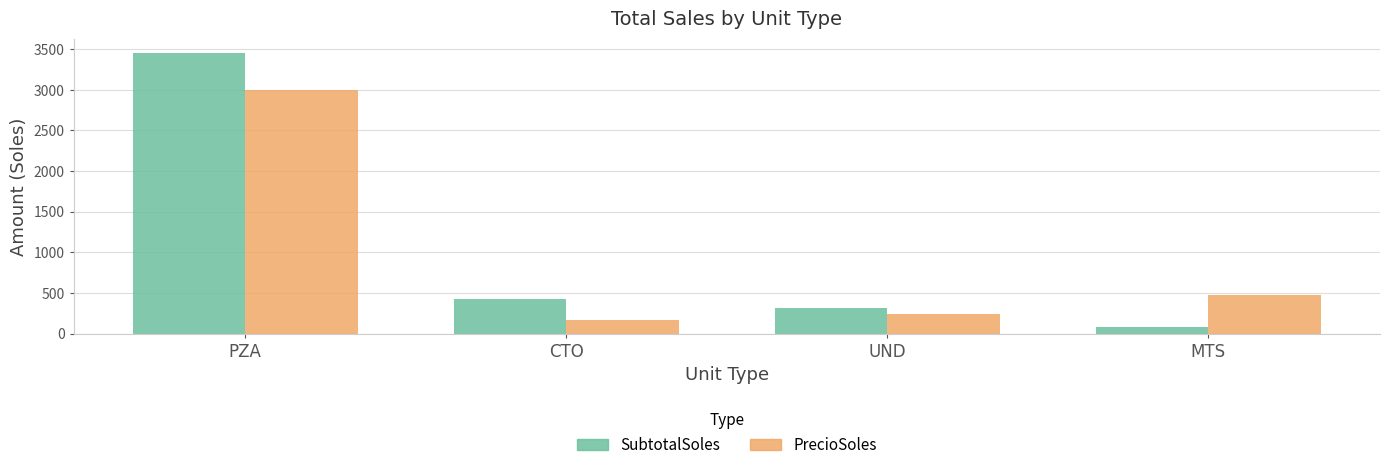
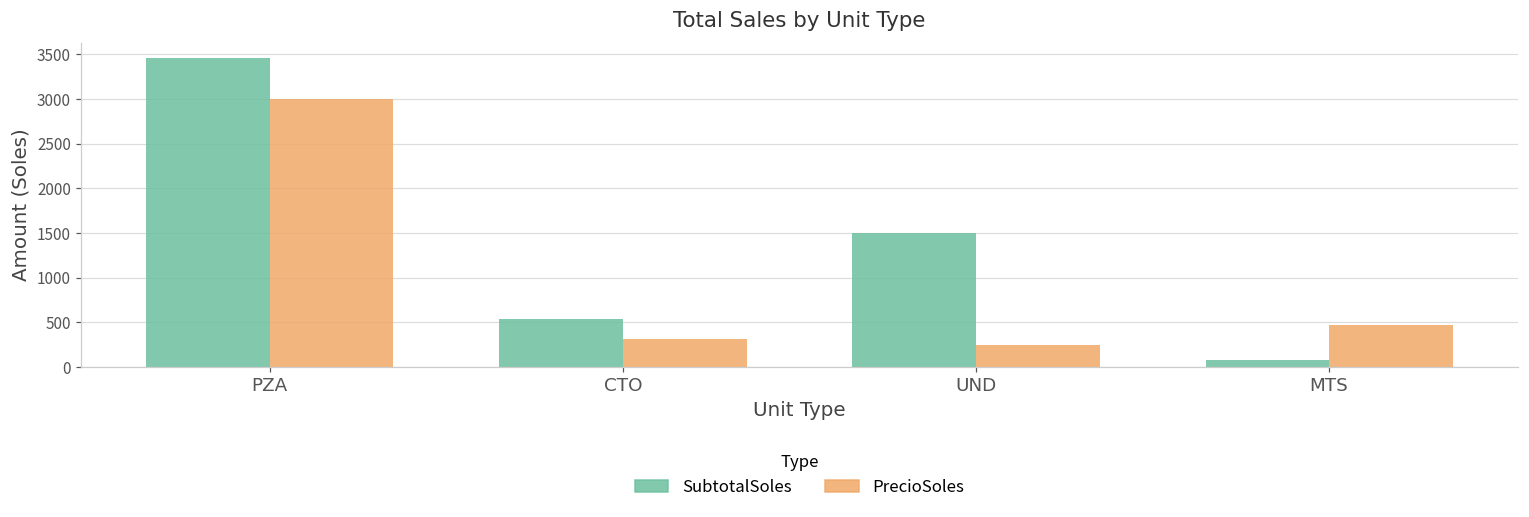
  {
    "SubtotalSoles": {
      "PZA": 3500,
-     "CTO": 400,
-     "UND": 300,
+     "CTO": 500,
+     "UND": 1500,
      "MTS": 100
    },
    "PrecioSoles": {
      "PZA": 3000,
-     "CTO": 200,
+     "CTO": 300,
      "UND": 200,
      "MTS": 500
    }
  }
